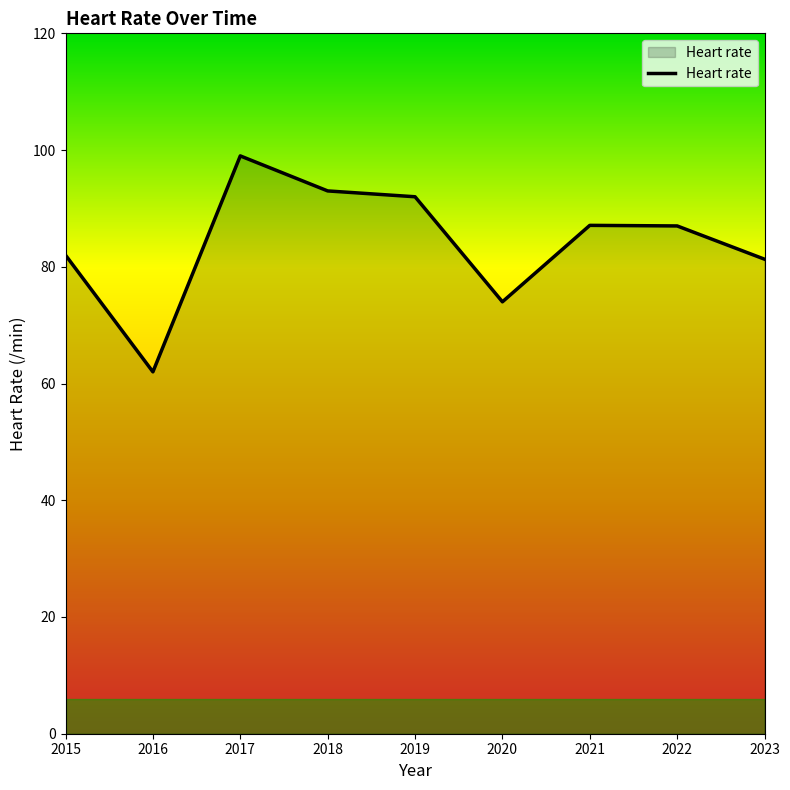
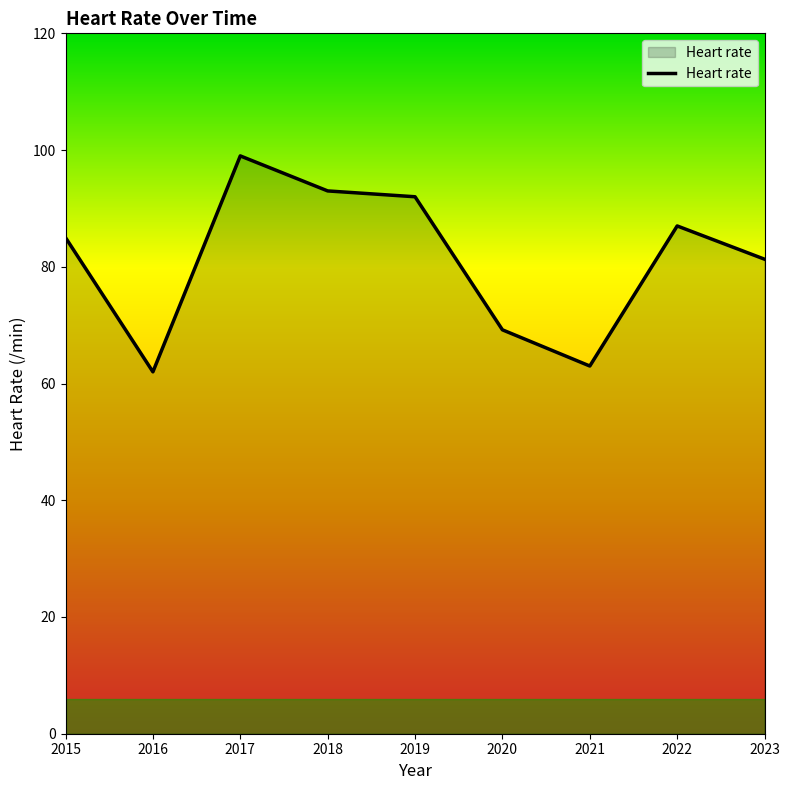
  {
-   "2015": 82,
+   "2015": 85,
    "2016": 62,
    "2017": 99,
    "2018": 93,
    "2019": 92,
-   "2020": 74,
-   "2021": 87,
+   "2020": 69,
+   "2021": 63,
    "2022": 87,
    "2023": 81
  }
